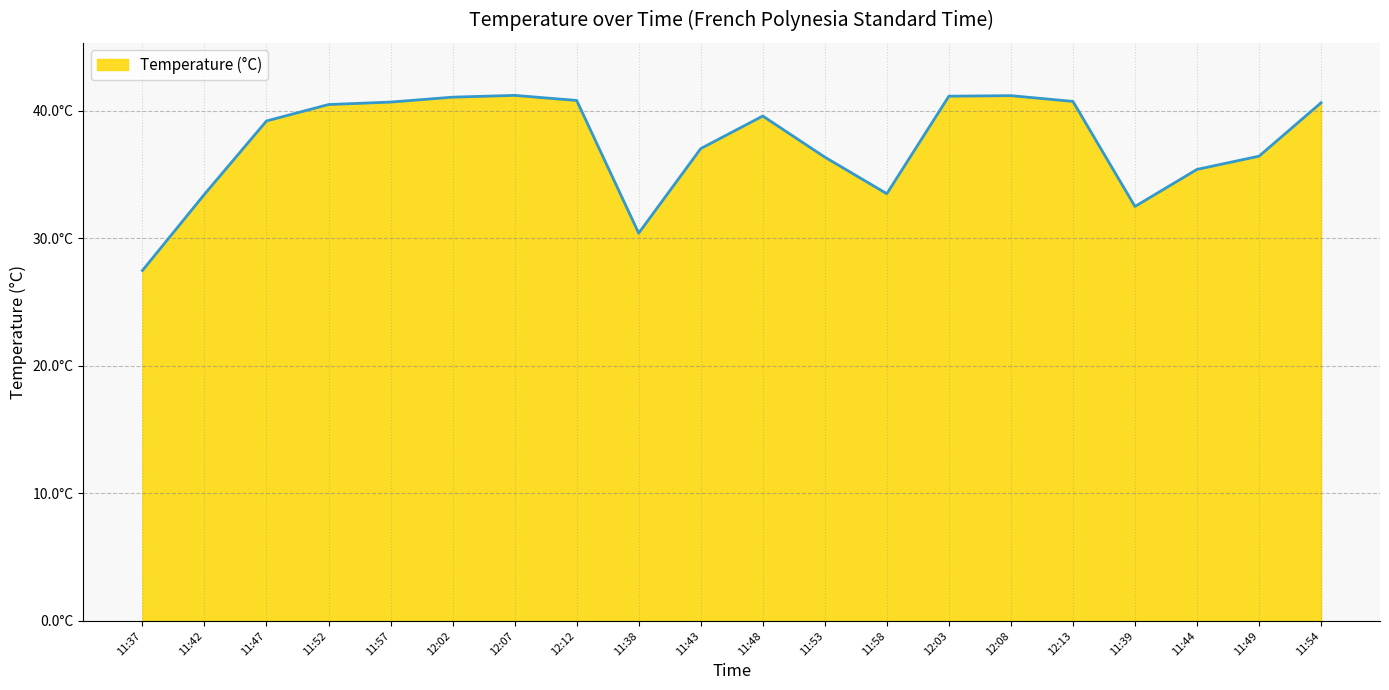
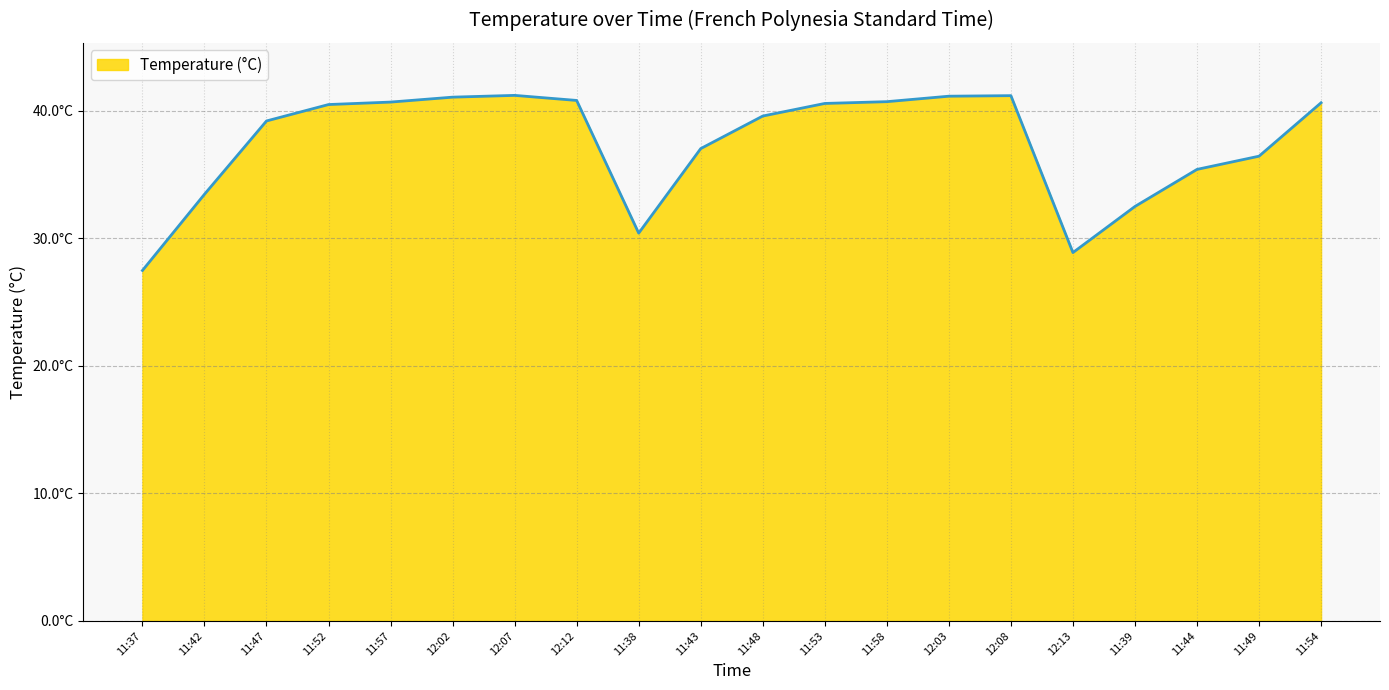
  {
    "11:37": "27.5°C",
    "11:42": "33.4°C",
    "11:47": "39.2°C",
    "11:52": "40.5°C",
    "11:57": "40.7°C",
    "12:02": "41.1°C",
    "12:07": "41.2°C",
    "12:12": "40.8°C",
    "11:38": "30.4°C",
    "11:43": "37.0°C",
    "11:48": "39.6°C",
-   "11:53": "36.4°C",
-   "11:58": "33.5°C",
+   "11:53": "40.6°C",
+   "11:58": "40.7°C",
    "12:03": "41.1°C",
    "12:08": "41.2°C",
-   "12:13": "40.7°C",
+   "12:13": "28.9°C",
    "11:39": "32.5°C",
    "11:44": "35.4°C",
    "11:49": "36.4°C",
    "11:54": "40.6°C"
  }
